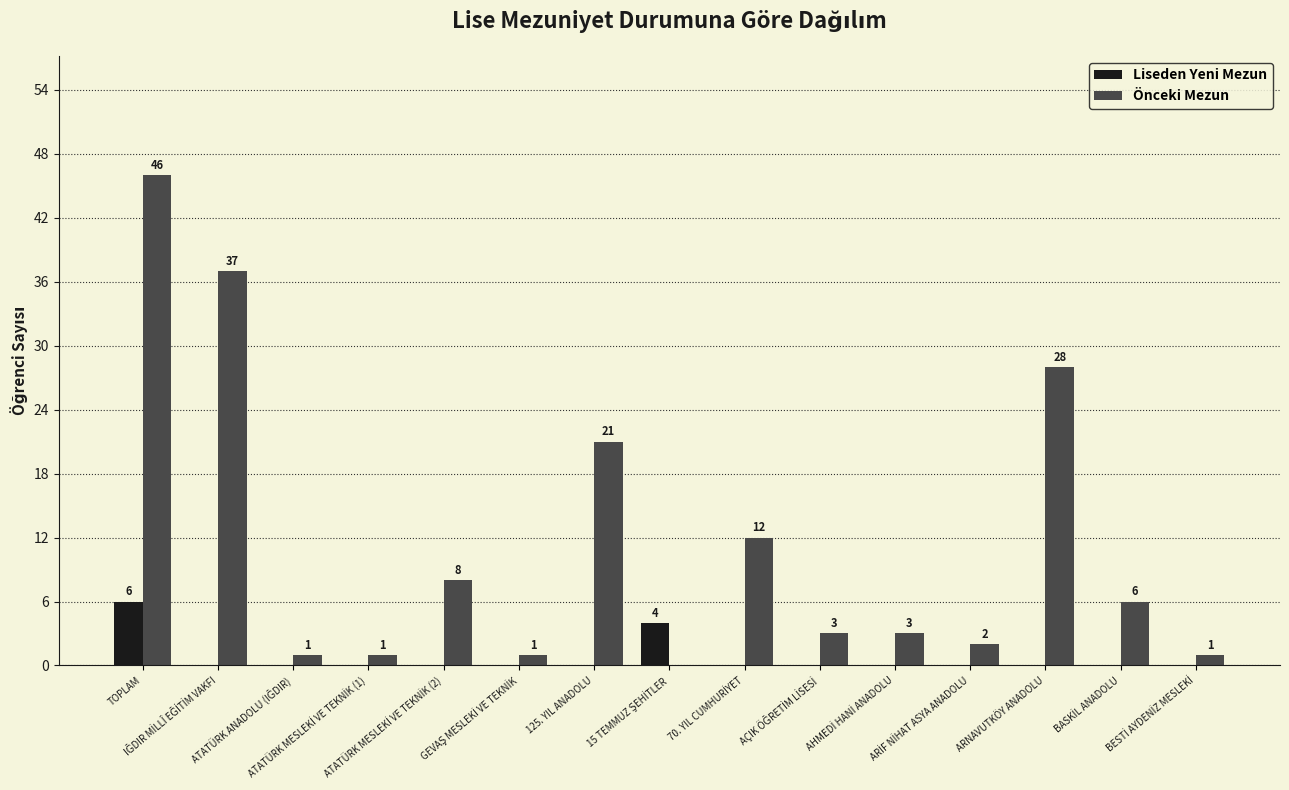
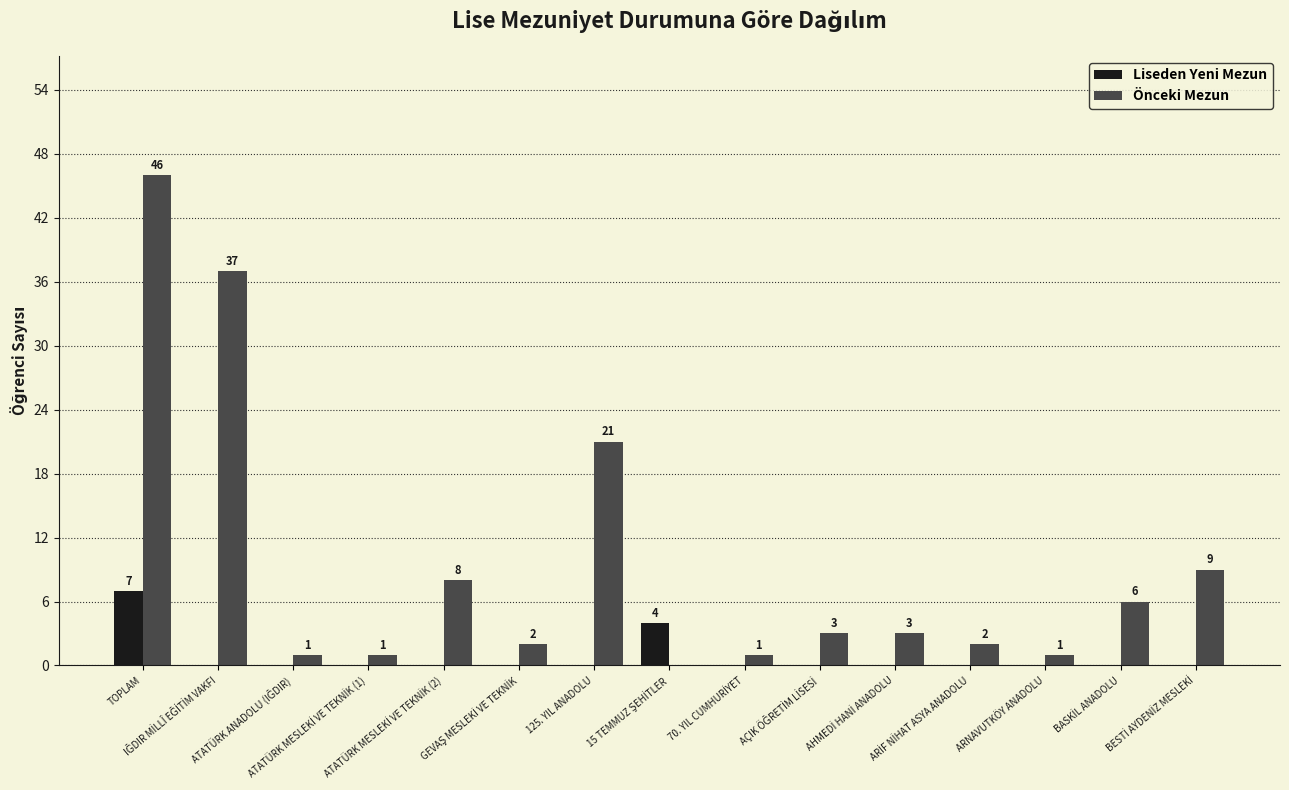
  {
    "Liseden Yeni Mezun": {
-     "TOPLAM": 6,
+     "TOPLAM": 7,
      "15 TEMMUZ ŞEHİTLER": 4
    },
    "Önceki Mezun": {
      "TOPLAM": 46,
      "IĞDIR MİLLÎ EĞİTİM VAKFI": 37,
      "ATATÜRK ANADOLU (IĞDIR)": 1,
      "ATATÜRK MESLEKİ VE TEKNİK (1)": 1,
      "ATATÜRK MESLEKİ VE TEKNİK (2)": 8,
-     "GEVAŞ MESLEKİ VE TEKNİK": 1,
+     "GEVAŞ MESLEKİ VE TEKNİK": 2,
      "125. YIL ANADOLU": 21,
-     "70. YIL CUMHURİYET": 12,
+     "70. YIL CUMHURİYET": 1,
      "AÇIK ÖĞRETİM LİSESİ": 3,
      "AHMEDİ HANİ ANADOLU": 3,
      "ARİF NİHAT ASYA ANADOLU": 2,
-     "ARNAVUTKÖY ANADOLU": 28,
+     "ARNAVUTKÖY ANADOLU": 1,
      "BASKİL ANADOLU": 6,
-     "BESTİ AYDENİZ MESLEKİ": 1
+     "BESTİ AYDENİZ MESLEKİ": 9
    }
  }
